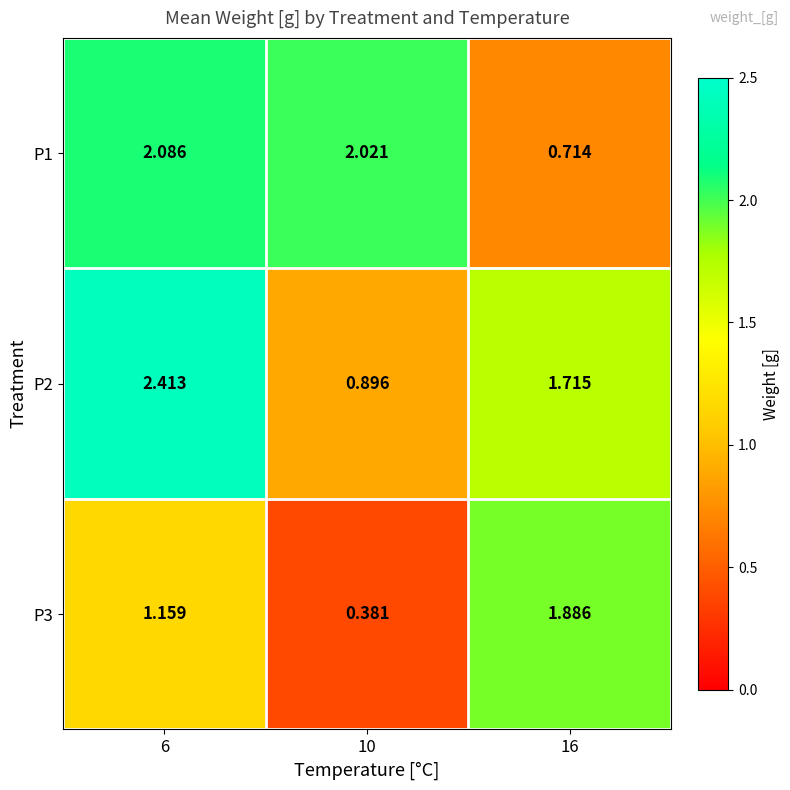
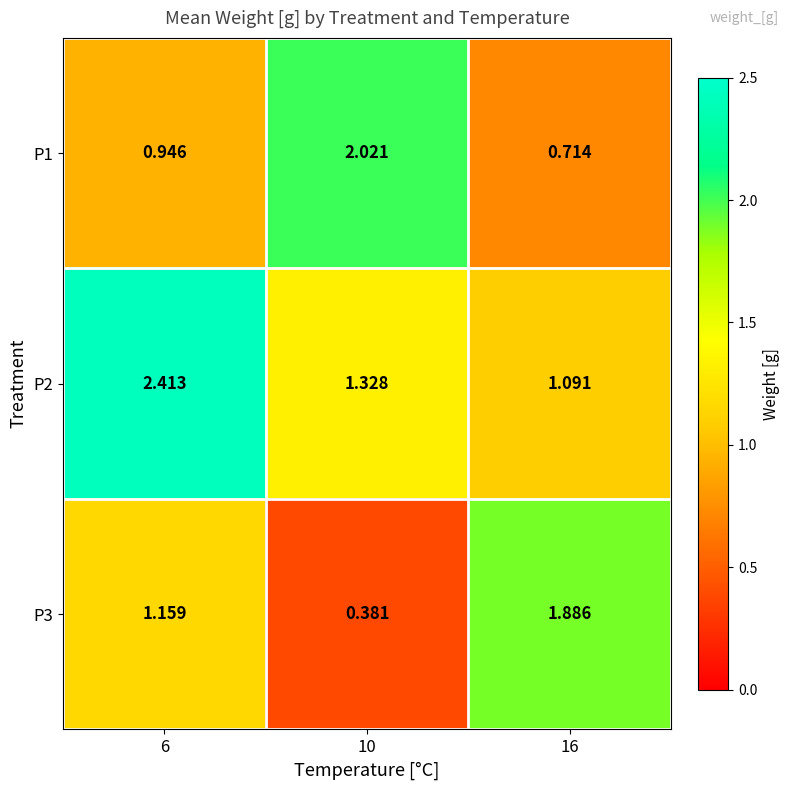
  {
    "P1": {
-     "6": 2.086,
+     "6": 0.946,
      "10": 2.021,
      "16": 0.714
    },
    "P2": {
      "6": 2.413,
-     "10": 0.896,
-     "16": 1.715
+     "10": 1.328,
+     "16": 1.091
    },
    "P3": {
      "6": 1.159,
      "10": 0.381,
      "16": 1.886
    }
  }
